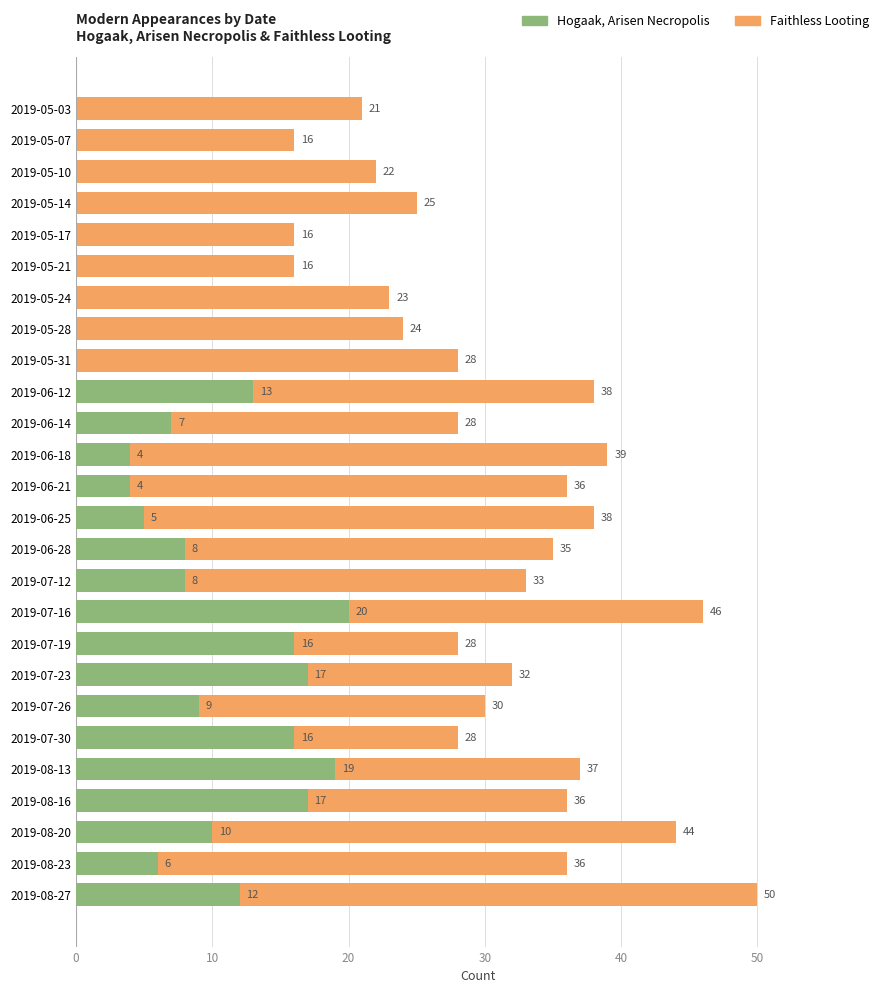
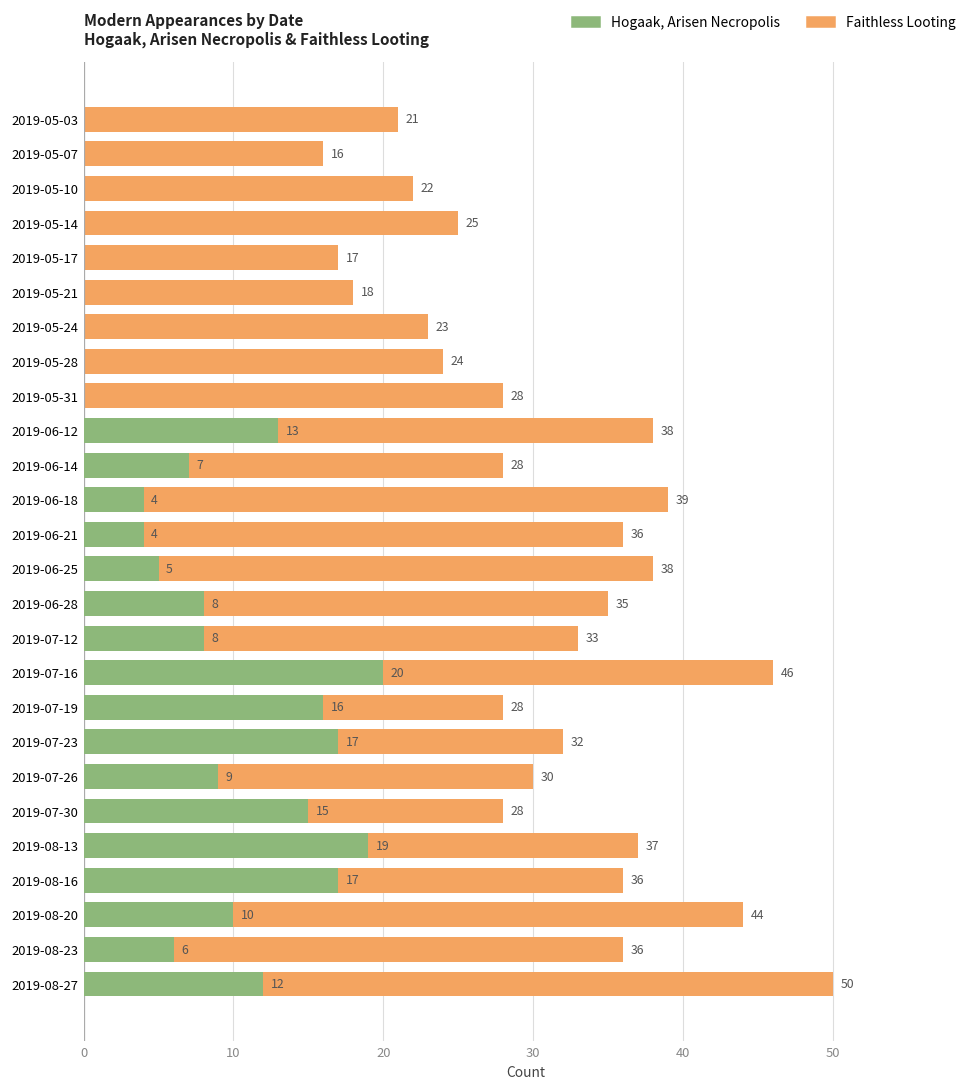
  {
    "Faithless Looting": {
      "2019-05-03": 21,
      "2019-05-07": 16,
      "2019-05-10": 22,
      "2019-05-14": 25,
-     "2019-05-17": 16,
-     "2019-05-21": 16,
+     "2019-05-17": 17,
+     "2019-05-21": 18,
      "2019-05-24": 23,
      "2019-05-28": 24,
      "2019-05-31": 28,
      "2019-06-12": 38,
      "2019-06-14": 28,
      "2019-06-18": 39,
      "2019-06-21": 36,
      "2019-06-25": 38,
      "2019-06-28": 35,
      "2019-07-12": 33,
      "2019-07-16": 46,
      "2019-07-19": 28,
      "2019-07-23": 32,
      "2019-07-26": 30,
      "2019-07-30": 28,
      "2019-08-13": 37,
      "2019-08-16": 36,
      "2019-08-20": 44,
      "2019-08-23": 36,
      "2019-08-27": 50
    },
    "Hogaak, Arisen Necropolis": {
-     "2019-07-30": 16
+     "2019-07-30": 15
    }
  }
